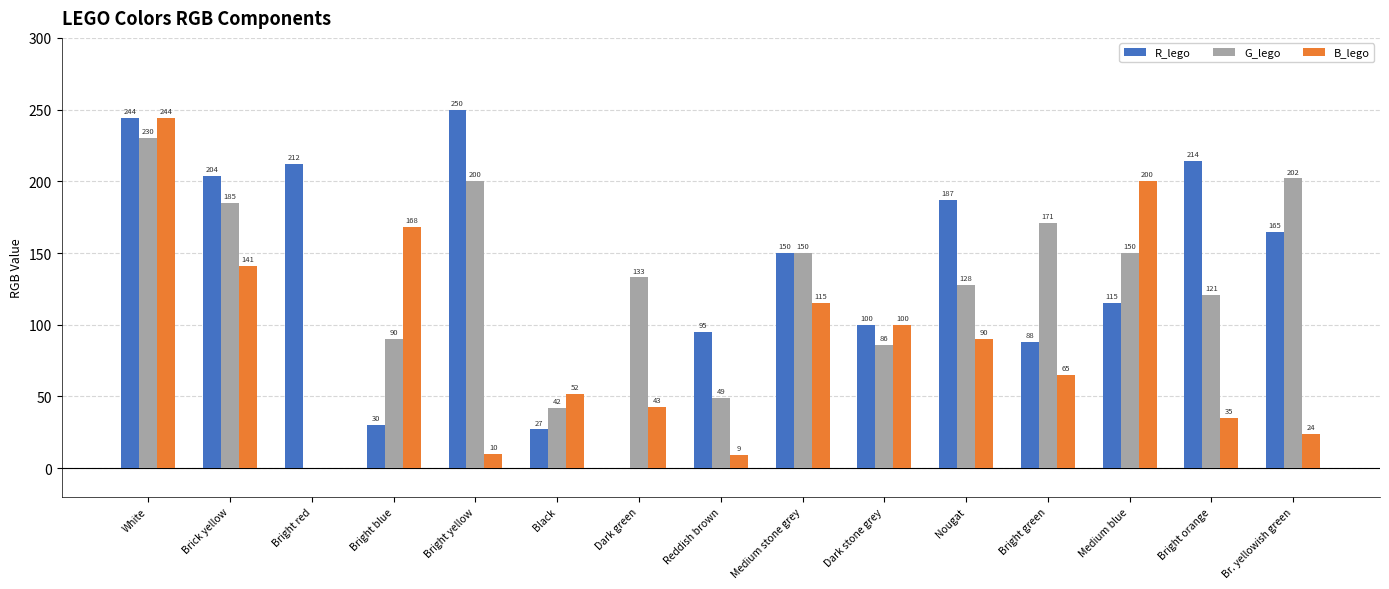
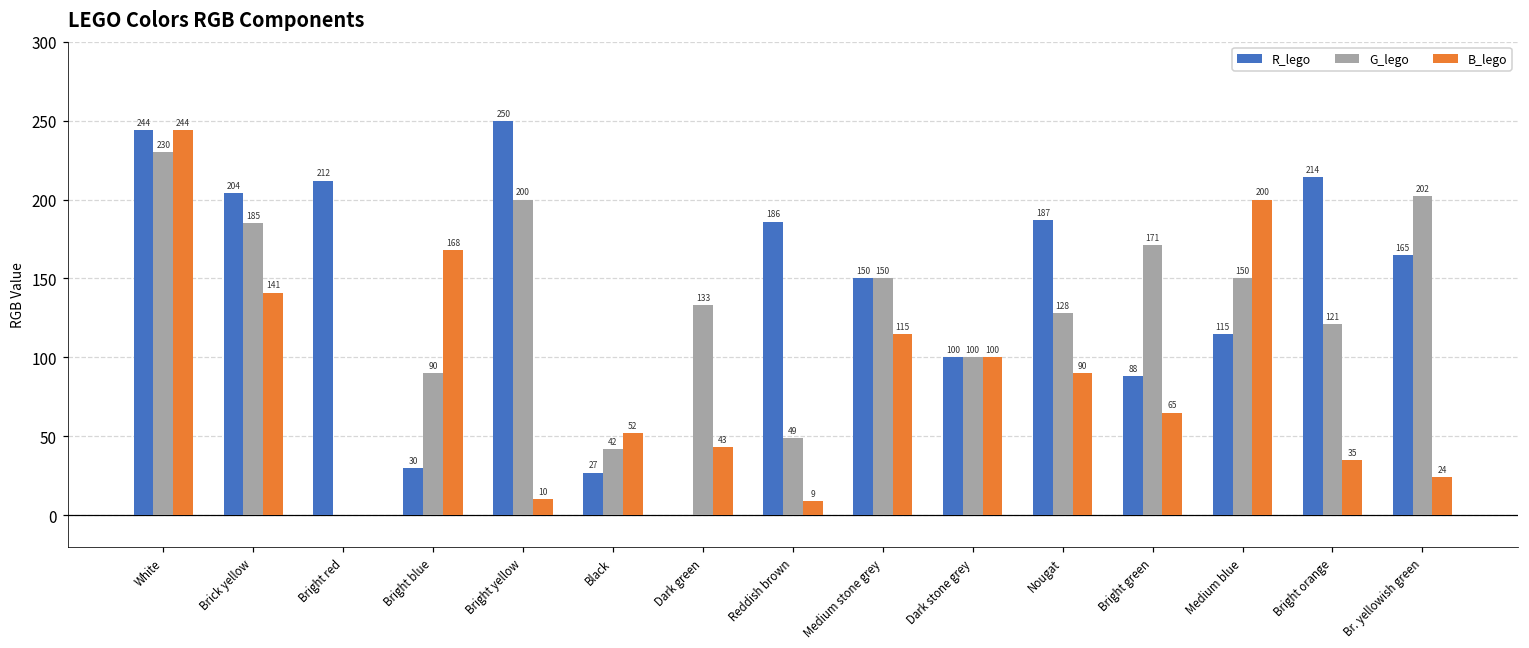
  {
    "R_lego": {
      "White": 244,
      "Brick yellow": 204,
      "Bright red": 212,
      "Bright blue": 30,
      "Bright yellow": 250,
      "Black": 27,
-     "Reddish brown": 95,
+     "Reddish brown": 186,
      "Medium stone grey": 150,
      "Dark stone grey": 100,
      "Nougat": 187,
      "Bright green": 88,
      "Medium blue": 115,
      "Bright orange": 214,
      "Br. yellowish green": 165
    },
    "G_lego": {
      "White": 230,
      "Brick yellow": 185,
      "Bright blue": 90,
      "Bright yellow": 200,
      "Black": 42,
      "Dark green": 133,
      "Reddish brown": 49,
      "Medium stone grey": 150,
-     "Dark stone grey": 86,
+     "Dark stone grey": 100,
      "Nougat": 128,
      "Bright green": 171,
      "Medium blue": 150,
      "Bright orange": 121,
      "Br. yellowish green": 202
    },
    "B_lego": {
      "White": 244,
      "Brick yellow": 141,
      "Bright blue": 168,
      "Bright yellow": 10,
      "Black": 52,
      "Dark green": 43,
      "Reddish brown": 9,
      "Medium stone grey": 115,
      "Dark stone grey": 100,
      "Nougat": 90,
      "Bright green": 65,
      "Medium blue": 200,
      "Bright orange": 35,
      "Br. yellowish green": 24
    }
  }
